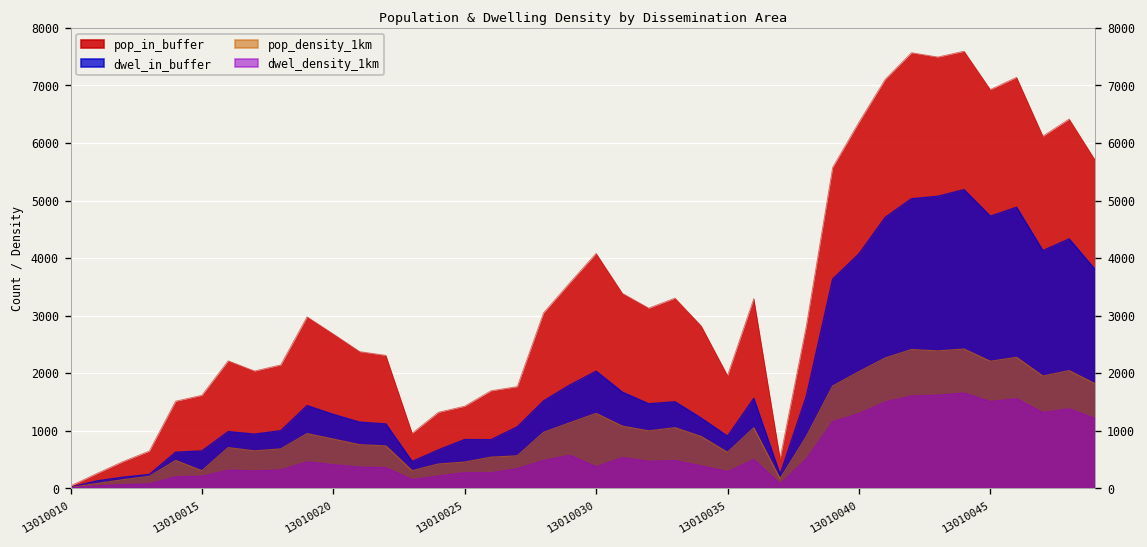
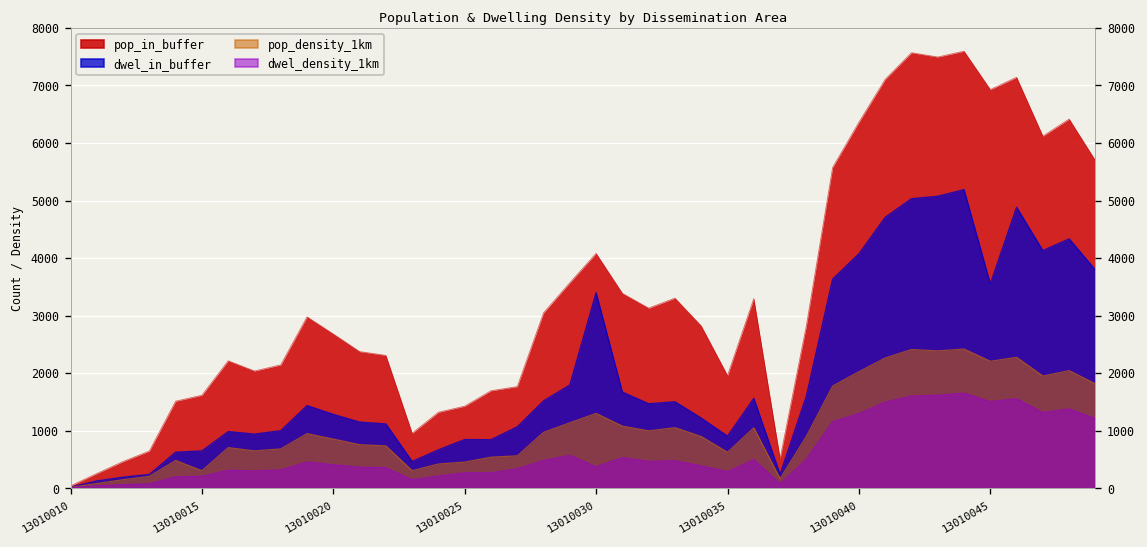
  {
    "pop_in_buffer": {
      "13010015": 1600,
      "13010020": 2700,
      "13010025": 1400,
      "13010030": 4100,
      "13010035": 2000,
      "13010040": 6400,
      "13010045": 6900
    },
    "dwel_in_buffer": {
      "13010015": 600,
      "13010020": 1300,
      "13010025": 800,
-     "13010030": 2000,
+     "13010030": 3400,
      "13010035": 900,
      "13010040": 4100,
-     "13010045": 4700
+     "13010045": 3600
    },
    "pop_density_1km": {
      "13010015": 300,
      "13010020": 900,
      "13010025": 500,
      "13010030": 1300,
      "13010035": 600,
      "13010040": 2000,
      "13010045": 2200
    },
    "dwel_density_1km": {
      "13010015": 200,
      "13010020": 400,
      "13010025": 300,
      "13010030": 400,
      "13010035": 300,
      "13010040": 1300,
      "13010045": 1500
    }
  }
